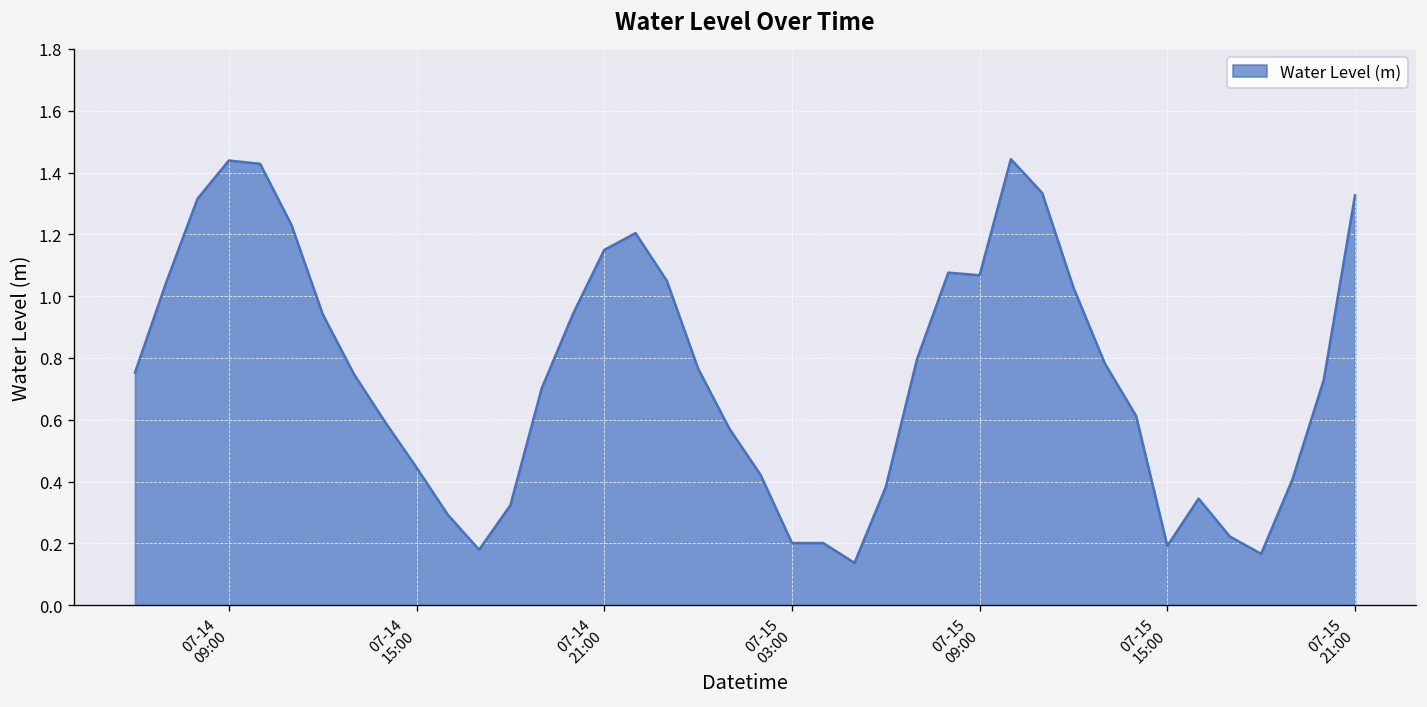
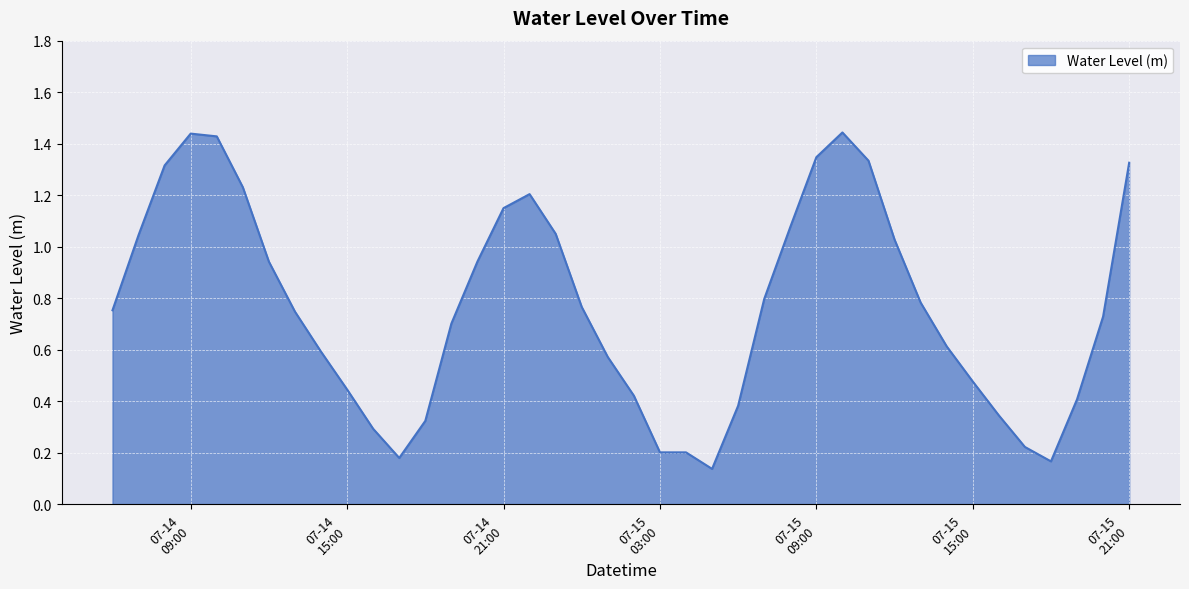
  {
    "07-14 09:00": 1.44,
    "07-14 15:00": 0.45,
    "07-14 21:00": 1.15,
    "07-15 03:00": 0.20,
-   "07-15 09:00": 1.07,
-   "07-15 15:00": 0.19,
+   "07-15 09:00": 1.35,
+   "07-15 15:00": 0.48,
    "07-15 21:00": 1.33
  }
